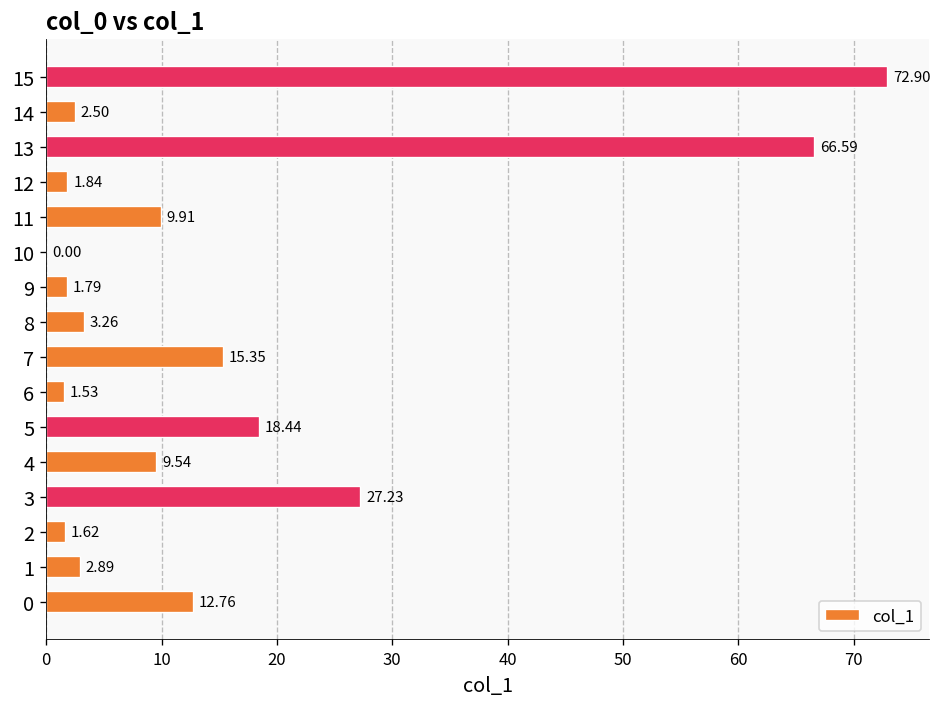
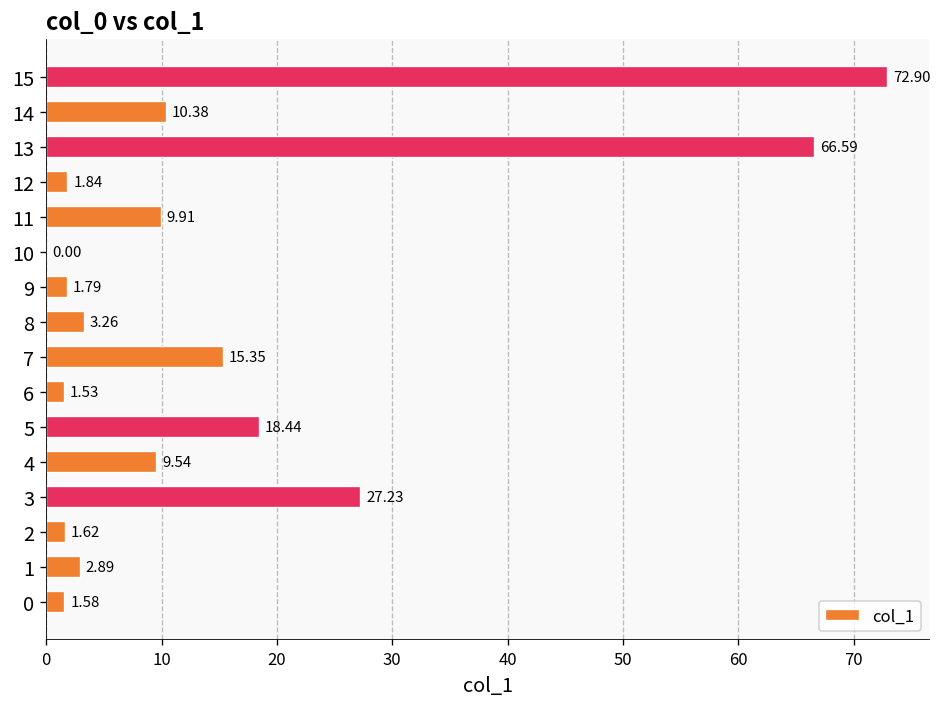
  {
    "15": 72.90,
-   "14": 2.50,
+   "14": 10.38,
    "13": 66.59,
    "12": 1.84,
    "11": 9.91,
    "10": 0.00,
    "9": 1.79,
    "8": 3.26,
    "7": 15.35,
    "6": 1.53,
    "5": 18.44,
    "4": 9.54,
    "3": 27.23,
    "2": 1.62,
    "1": 2.89,
-   "0": 12.76
+   "0": 1.58
  }
